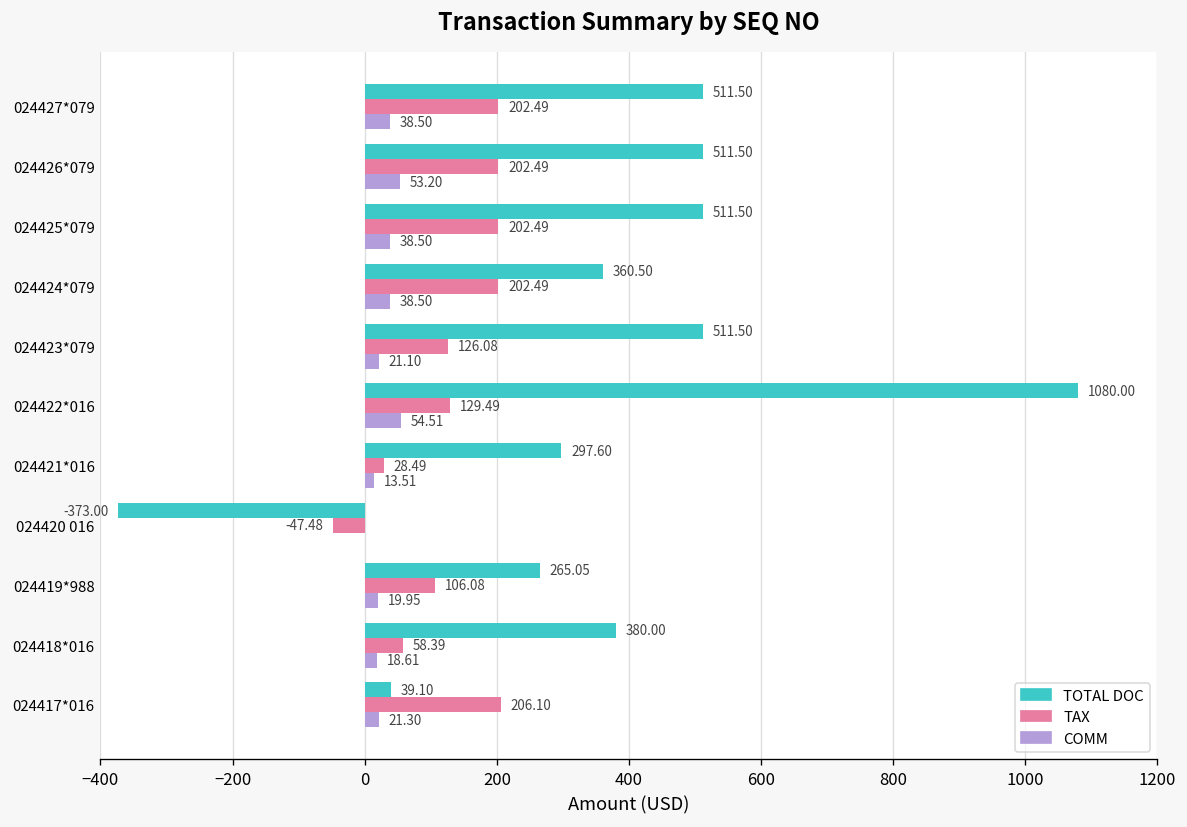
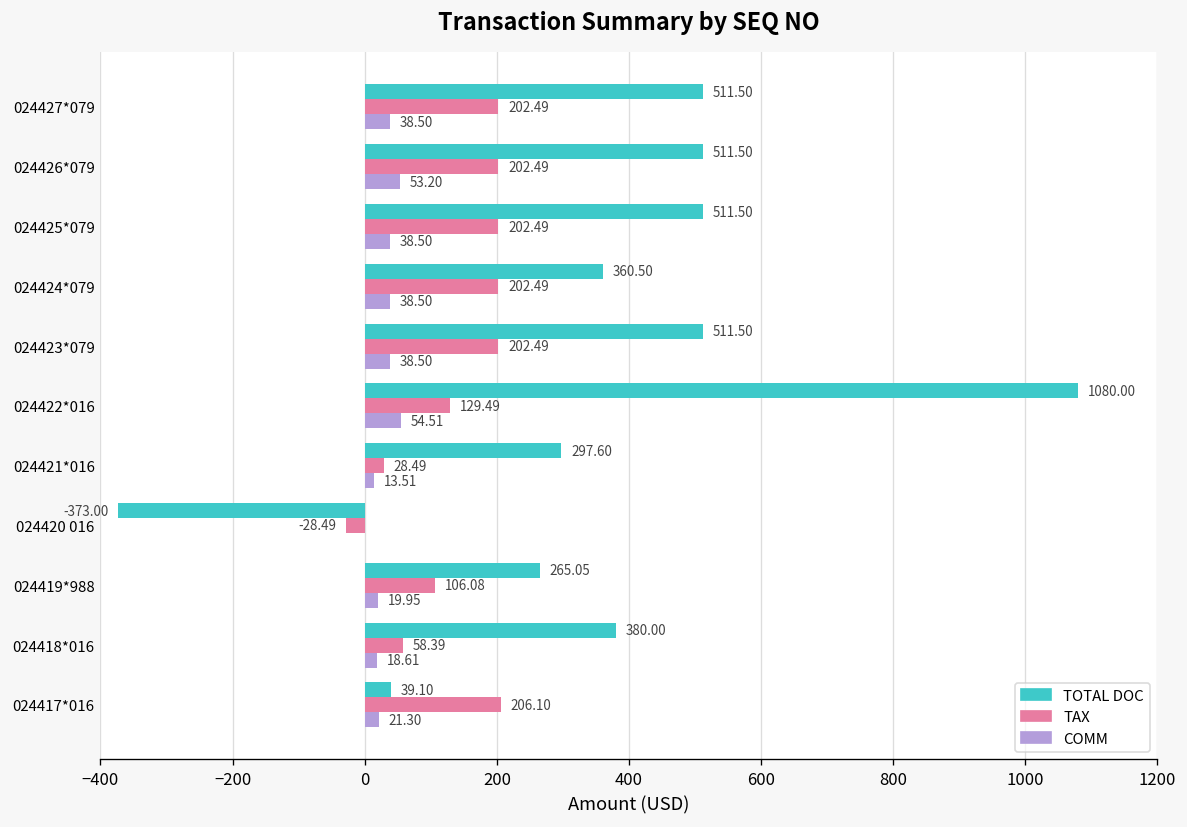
  {
    "TOTAL DOC": {
      "024427*079": 511.50,
      "024426*079": 511.50,
      "024425*079": 511.50,
      "024424*079": 360.50,
      "024423*079": 511.50,
      "024422*016": 1080.00,
      "024421*016": 297.60,
      "024420 016": -373.00,
      "024419*988": 265.05,
      "024418*016": 380.00,
      "024417*016": 39.10
    },
    "TAX": {
      "024427*079": 202.49,
      "024426*079": 202.49,
      "024425*079": 202.49,
      "024424*079": 202.49,
-     "024423*079": 126.08,
+     "024423*079": 202.49,
      "024422*016": 129.49,
      "024421*016": 28.49,
-     "024420 016": -47.48,
+     "024420 016": -28.49,
      "024419*988": 106.08,
      "024418*016": 58.39,
      "024417*016": 206.10
    },
    "COMM": {
      "024427*079": 38.50,
      "024426*079": 53.20,
      "024425*079": 38.50,
      "024424*079": 38.50,
-     "024423*079": 21.10,
+     "024423*079": 38.50,
      "024422*016": 54.51,
      "024421*016": 13.51,
      "024419*988": 19.95,
      "024418*016": 18.61,
      "024417*016": 21.30
    }
  }
